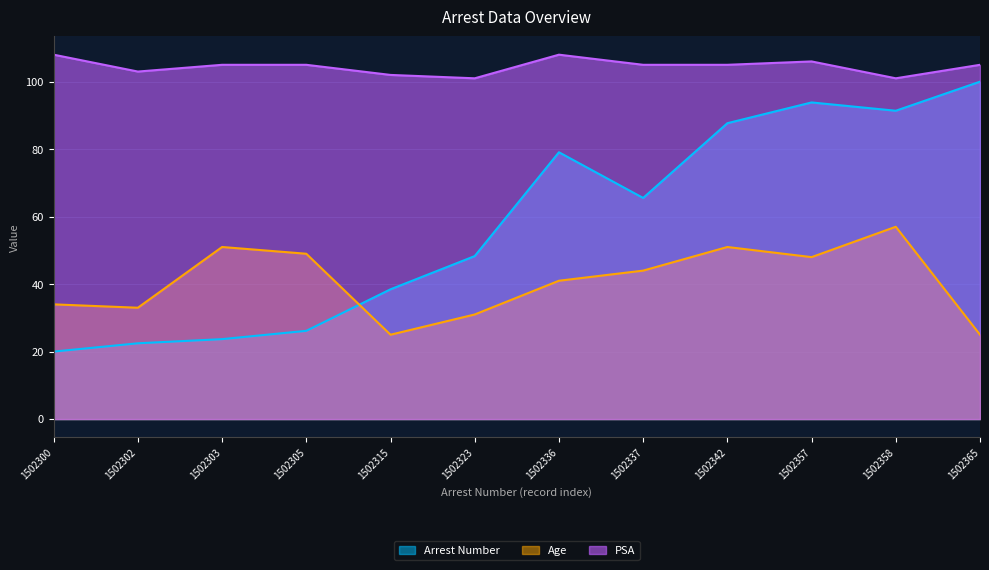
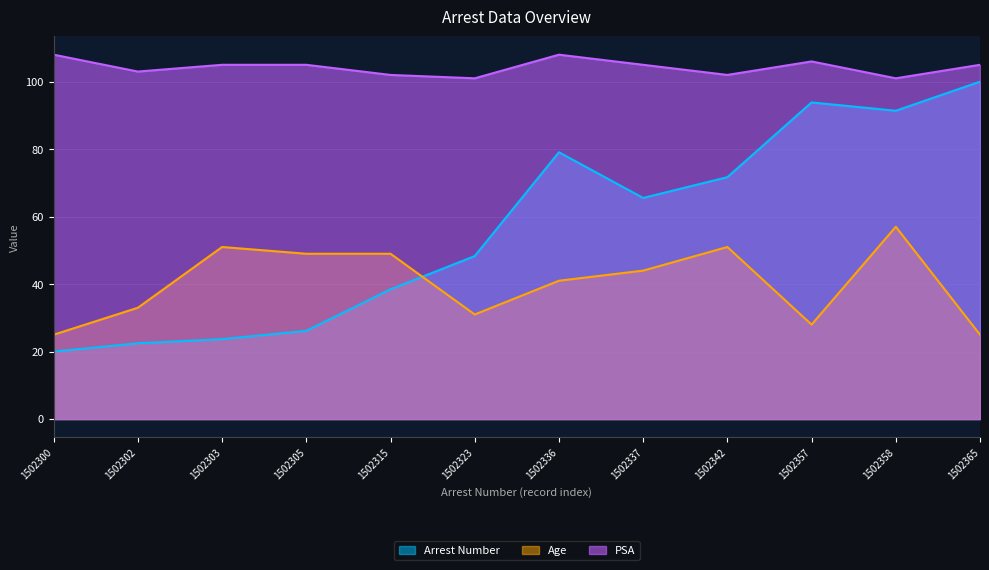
  {
    "Arrest Number": {
      "1502300": 20,
      "1502302": 22,
      "1502303": 24,
      "1502305": 26,
      "1502315": 38,
      "1502323": 48,
      "1502336": 79,
      "1502337": 66,
-     "1502342": 88,
+     "1502342": 72,
      "1502357": 94,
      "1502358": 91,
      "1502365": 100
    },
    "Age": {
-     "1502300": 34,
+     "1502300": 25,
      "1502302": 33,
      "1502303": 51,
      "1502305": 49,
-     "1502315": 25,
+     "1502315": 49,
      "1502323": 31,
      "1502336": 41,
      "1502337": 44,
      "1502342": 51,
-     "1502357": 48,
+     "1502357": 28,
      "1502358": 57,
      "1502365": 25
    },
    "PSA": {
      "1502300": 108,
      "1502302": 103,
      "1502303": 105,
      "1502305": 105,
      "1502315": 102,
      "1502323": 101,
      "1502336": 108,
      "1502337": 105,
-     "1502342": 105,
+     "1502342": 102,
      "1502357": 106,
      "1502358": 101,
      "1502365": 105
    }
  }
